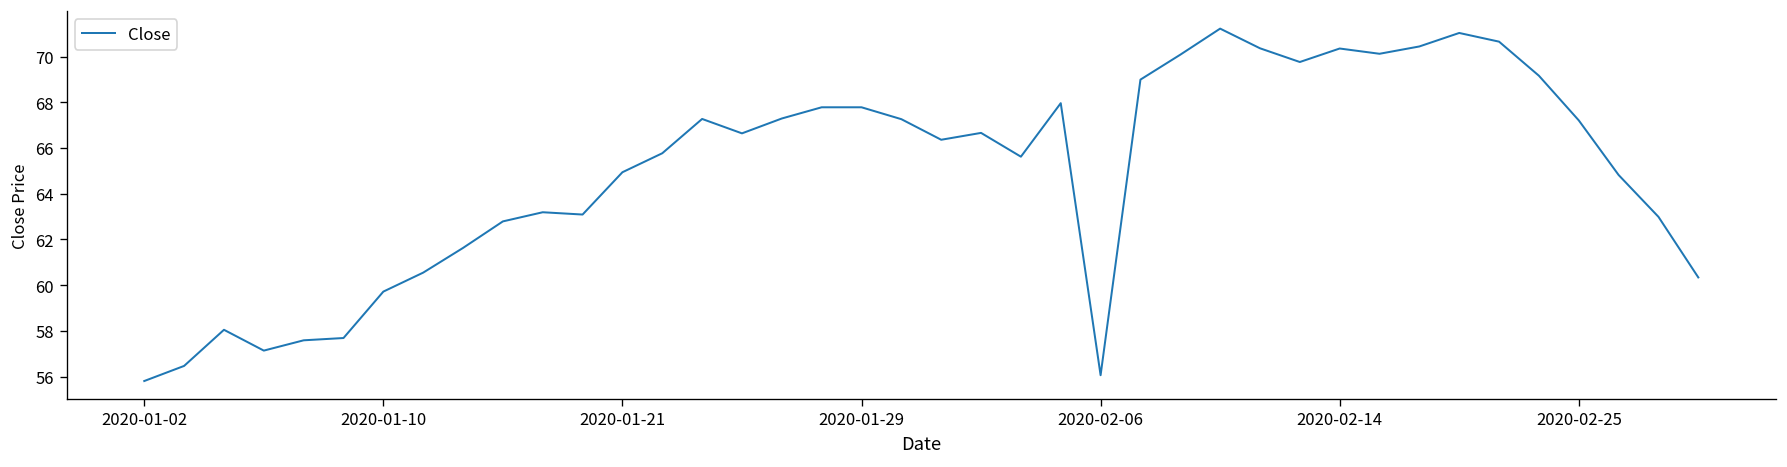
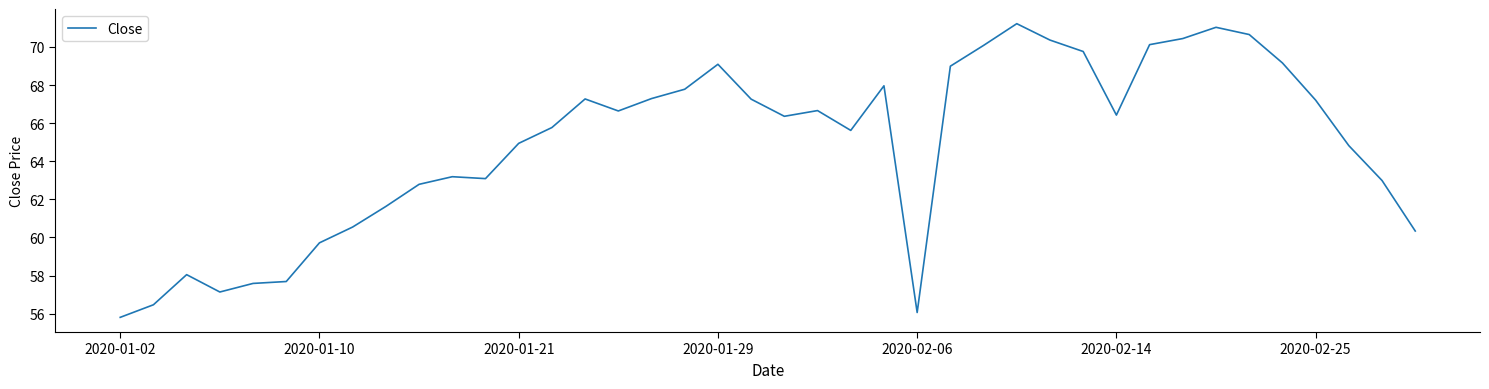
  {
    "2020-01-02": 55.8,
    "2020-01-10": 59.7,
    "2020-01-21": 64.9,
-   "2020-01-29": 67.8,
+   "2020-01-29": 69.1,
    "2020-02-06": 56.1,
-   "2020-02-14": 70.3,
+   "2020-02-14": 66.4,
    "2020-02-25": 67.2
  }
